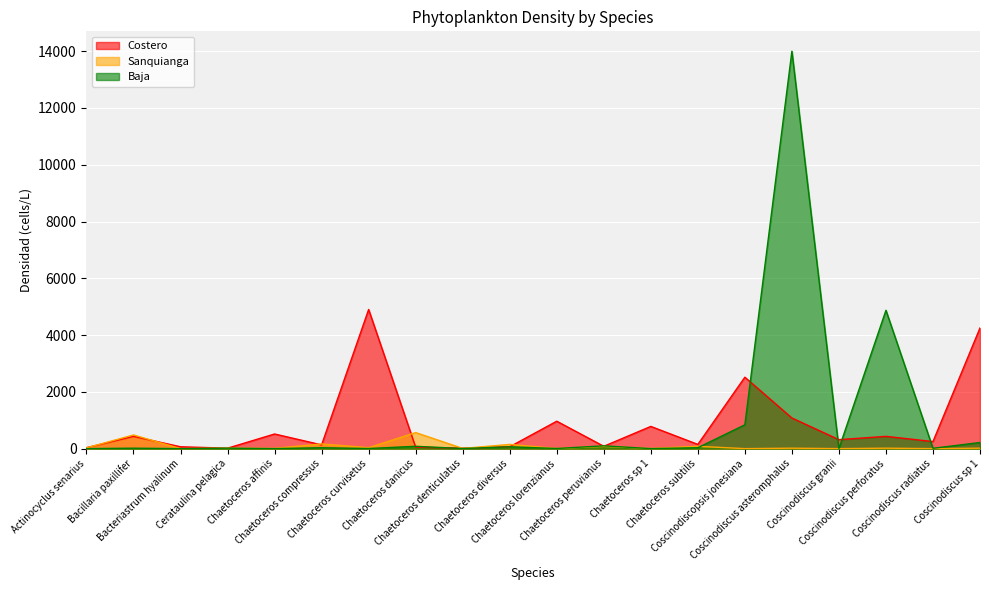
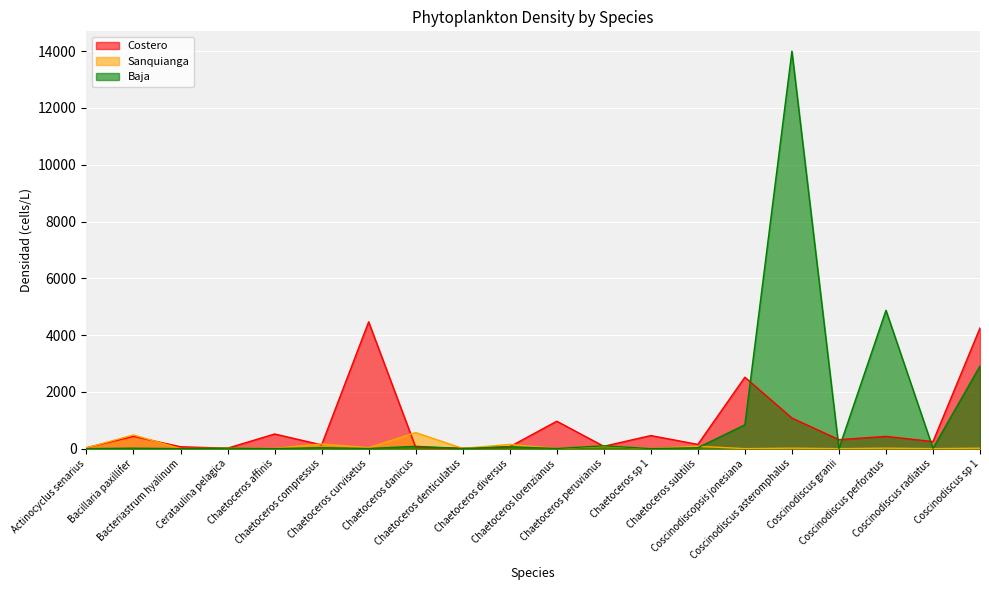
  {
    "Costero": {
      "Chaetoceros affinis": 500,
-     "Chaetoceros curvisetus": 4900,
+     "Chaetoceros curvisetus": 4500,
      "Chaetoceros lorenzianus": 1000,
-     "Chaetoceros sp 1": 800,
+     "Chaetoceros sp 1": 500,
      "Coscinodiscopsis jonesiana": 2500,
      "Coscinodiscus asteromphalus": 1100,
      "Coscinodiscus granii": 300,
      "Coscinodiscus perforatus": 400,
      "Coscinodiscus radiatus": 300,
      "Coscinodiscus sp 1": 4300
    },
    "Sanquianga": {
      "Chaetoceros danicus": 600,
      "Coscinodiscopsis jonesiana": 0,
      "Coscinodiscus asteromphalus": 0,
      "Coscinodiscus perforatus": 0,
      "Coscinodiscus sp 1": 0
    },
    "Baja": {
      "Bacillaria paxillifer": 0,
      "Chaetoceros compressus": 0,
      "Coscinodiscopsis jonesiana": 800,
      "Coscinodiscus asteromphalus": 14000,
      "Coscinodiscus perforatus": 4900,
-     "Coscinodiscus sp 1": 200
+     "Coscinodiscus sp 1": 2900
    }
  }
